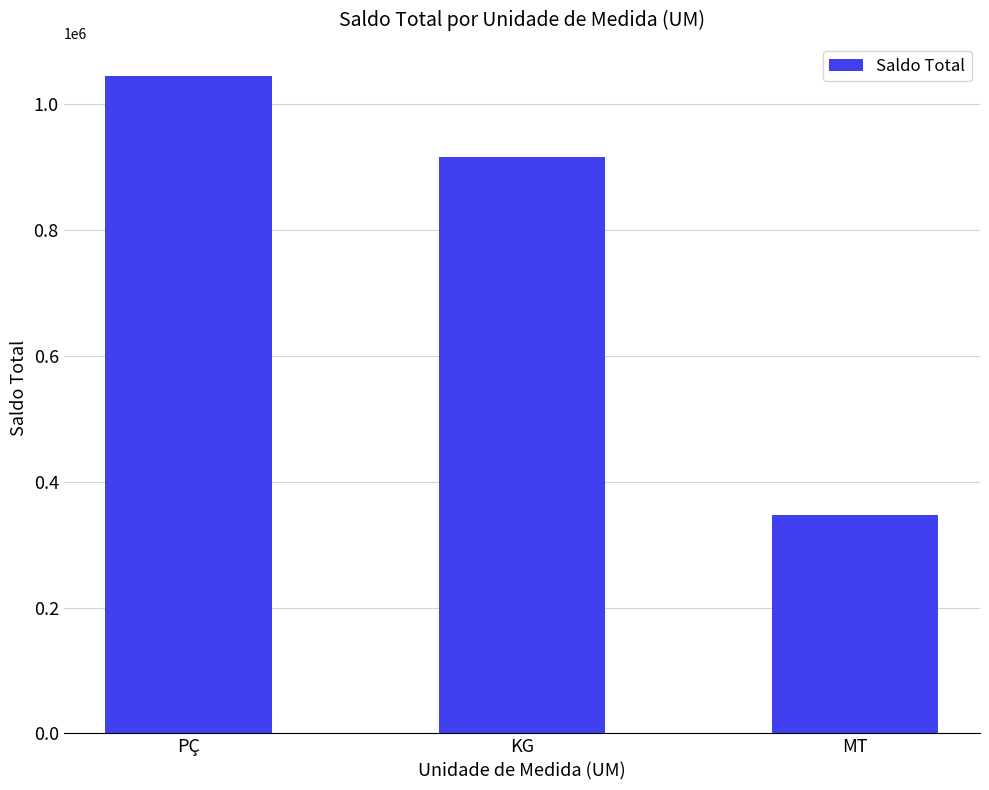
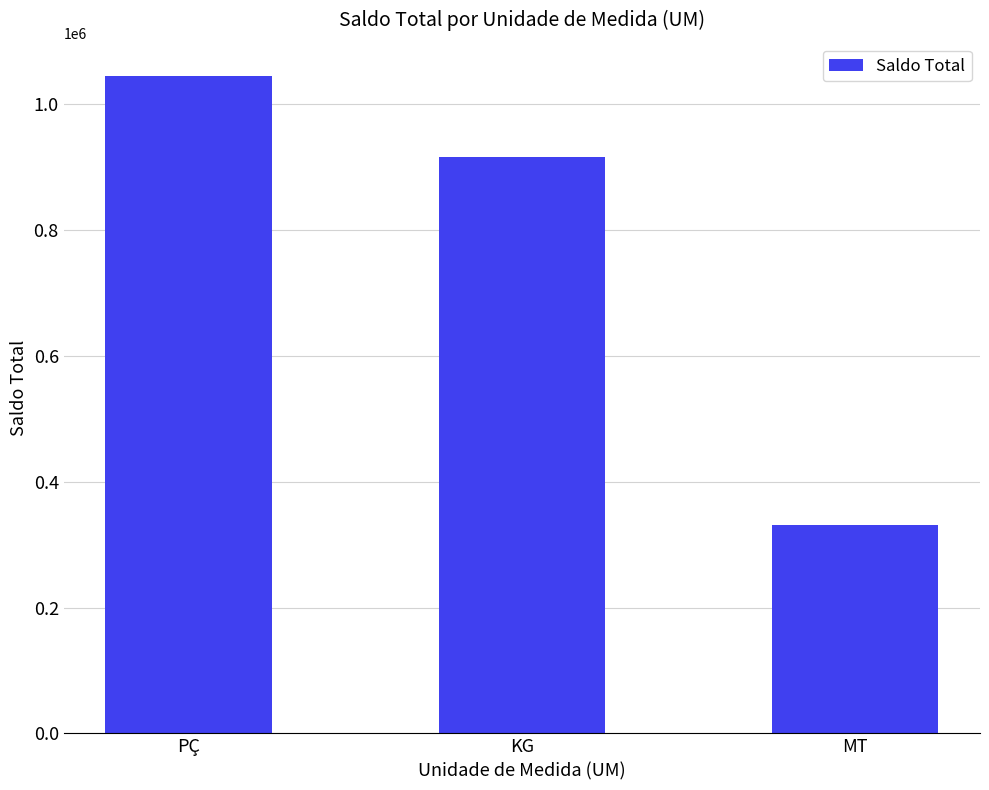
  {
    "PÇ": 1040000,
    "KG": 920000,
-   "MT": 350000
+   "MT": 330000
  }
